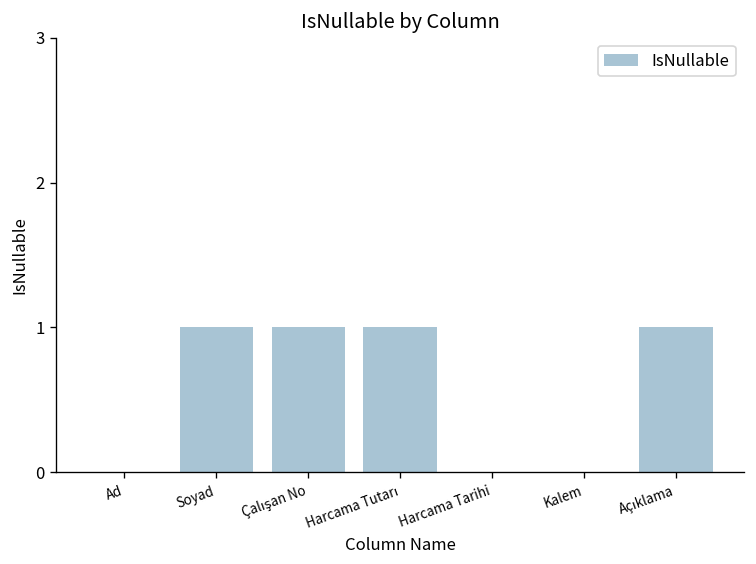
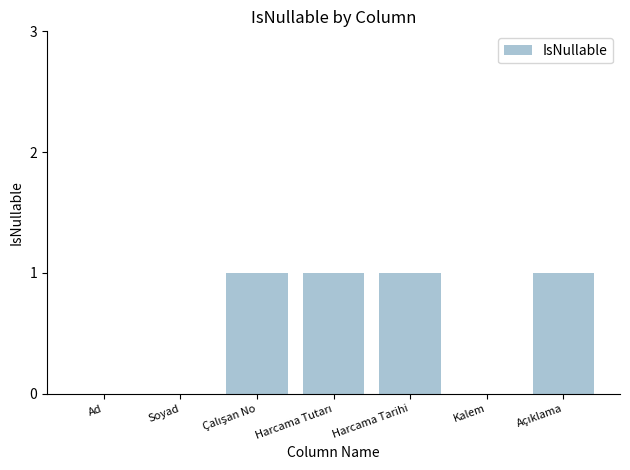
  {
    "Ad": 0,
-   "Soyad": 1,
+   "Soyad": 0,
    "Çalışan No": 1,
    "Harcama Tutarı": 1,
-   "Harcama Tarihi": 0,
+   "Harcama Tarihi": 1,
    "Kalem": 0,
    "Açıklama": 1
  }
